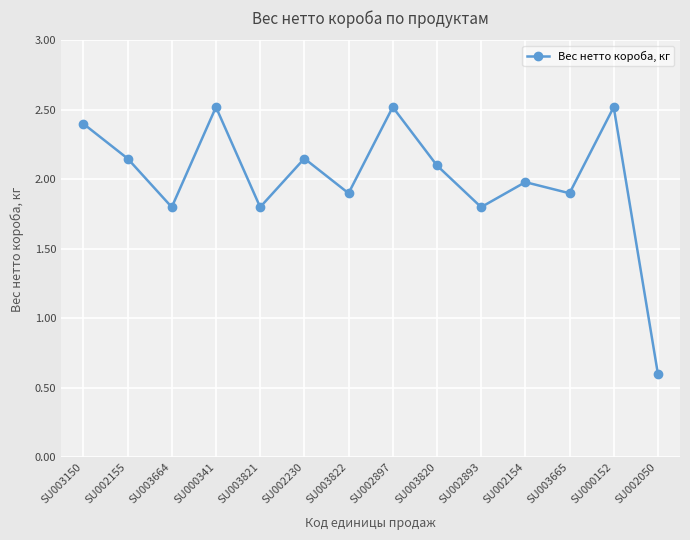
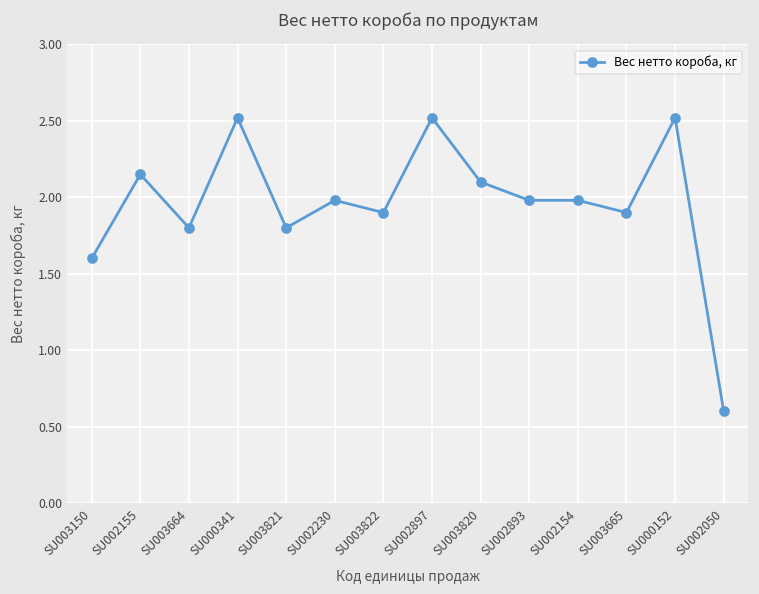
  {
-   "SU003150": 2.4,
+   "SU003150": 1.6,
    "SU002155": 2.15,
    "SU003664": 1.80,
    "SU000341": 2.52,
    "SU003821": 1.80,
-   "SU002230": 2.15,
+   "SU002230": 1.98,
    "SU003822": 1.90,
    "SU002897": 2.52,
    "SU003820": 2.10,
-   "SU002893": 1.80,
+   "SU002893": 1.98,
    "SU002154": 1.98,
    "SU003665": 1.90,
    "SU000152": 2.52,
    "SU002050": 0.60
  }
